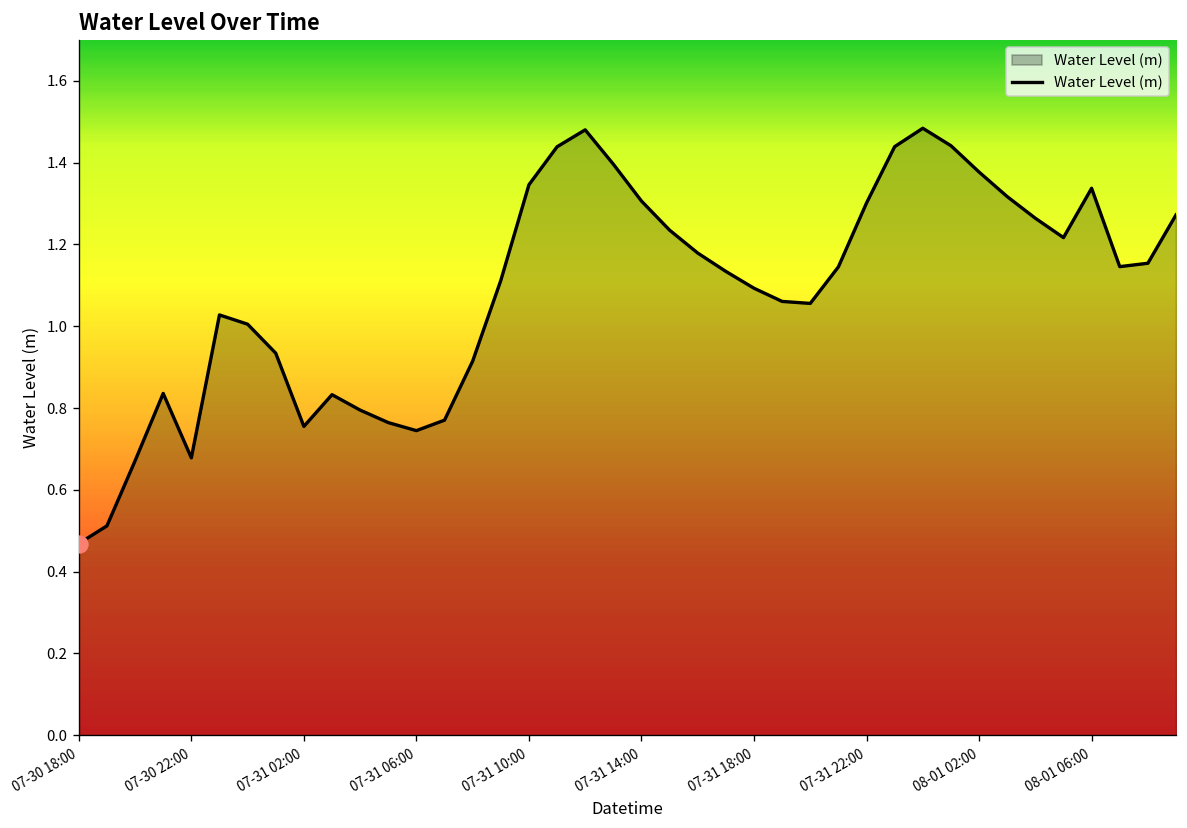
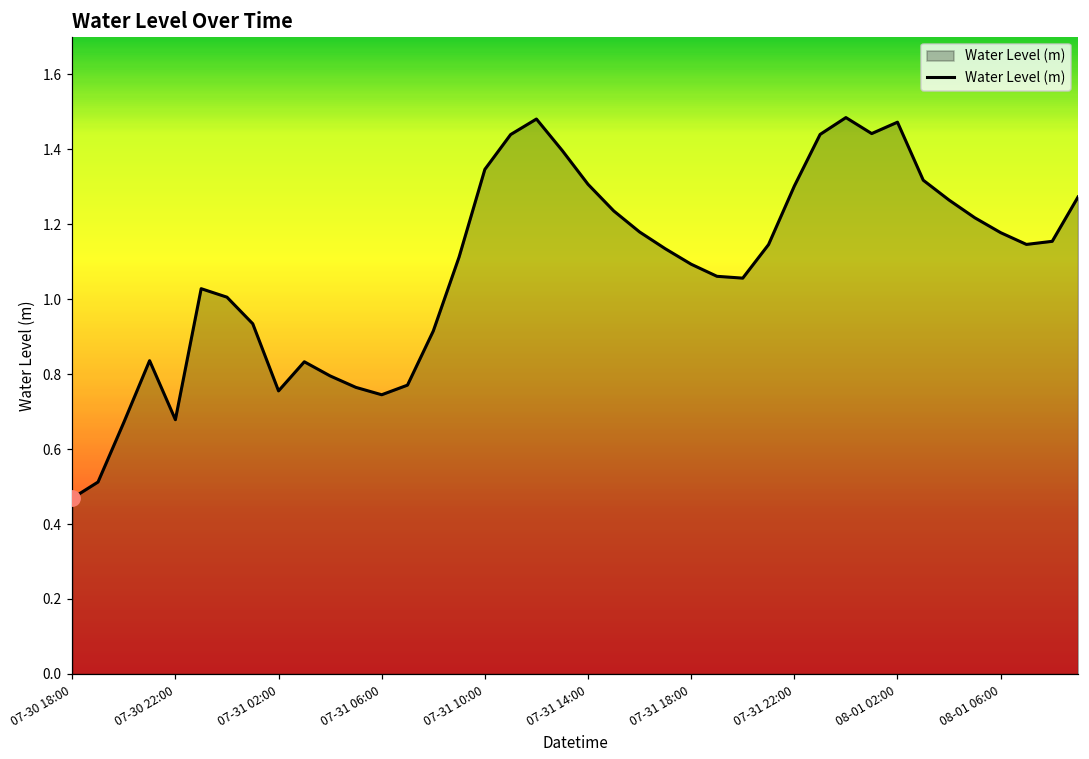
  {
    "Water Level (m)": {
      "07-30 22:00": 0.68,
      "07-31 02:00": 0.76,
      "07-31 06:00": 0.74,
      "07-31 10:00": 1.35,
      "07-31 14:00": 1.31,
      "07-31 18:00": 1.09,
      "07-31 22:00": 1.30,
-     "08-01 02:00": 1.38,
-     "08-01 06:00": 1.34
+     "08-01 02:00": 1.47,
+     "08-01 06:00": 1.18
    }
  }
